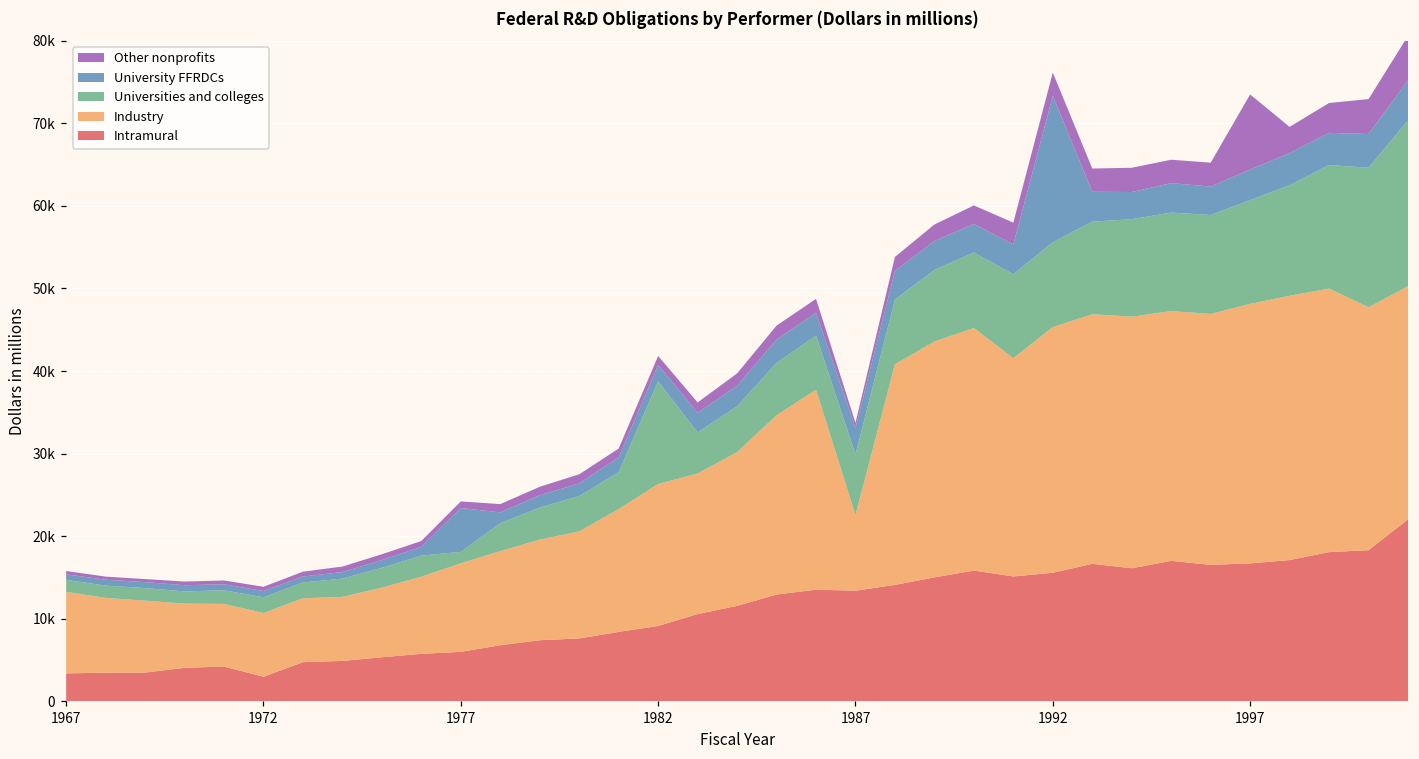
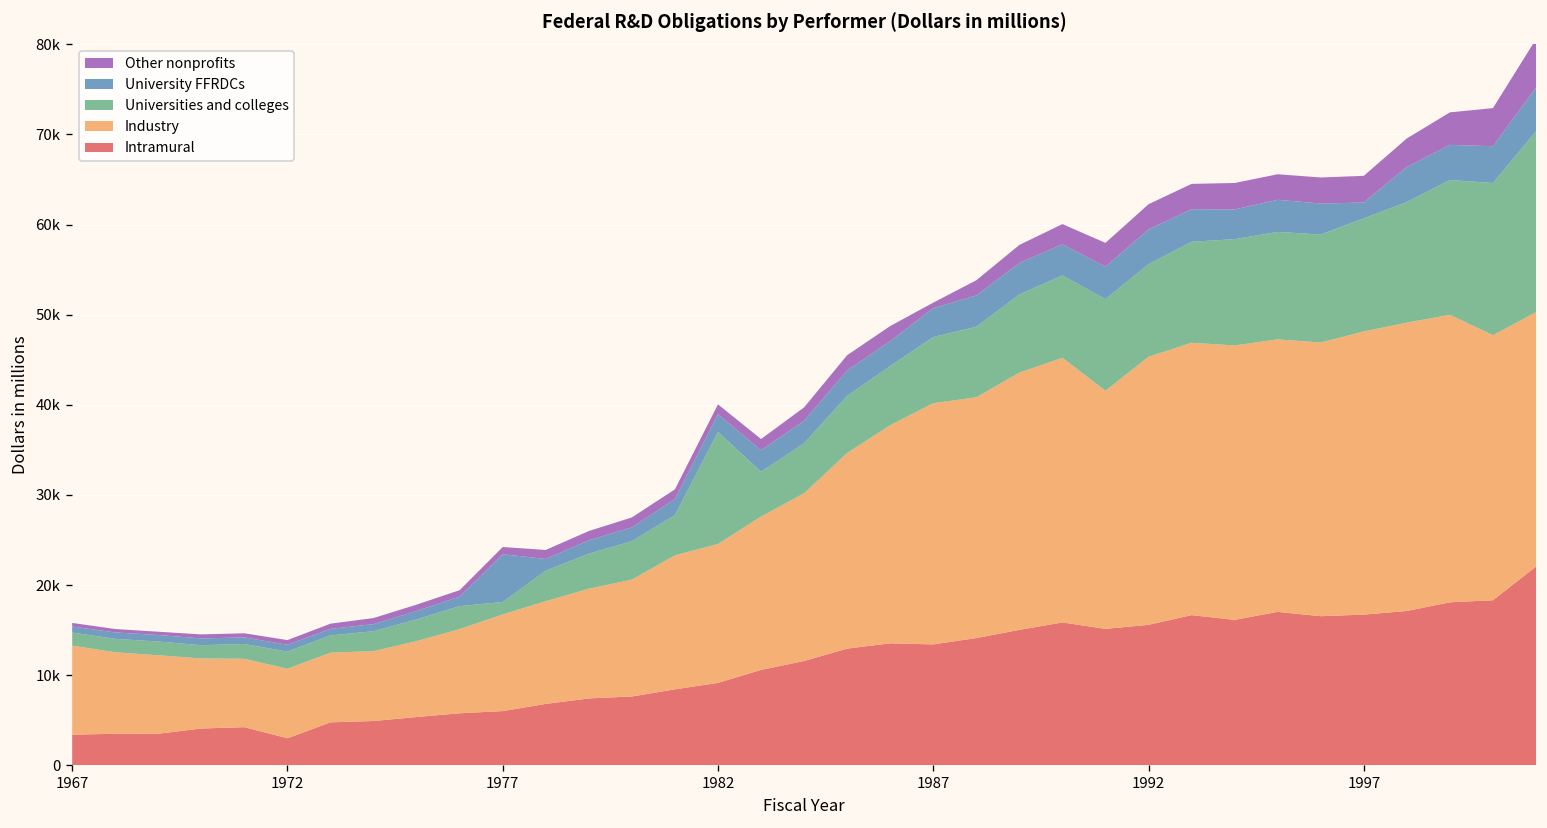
  {
    "Intramural": {
      "1967": 3000,
      "1972": 3000,
      "1977": 6000,
      "1982": 9000,
      "1987": 13000,
      "1992": 16000,
      "1997": 17000
    },
    "Industry": {
      "1967": 10000,
      "1972": 8000,
      "1977": 11000,
-     "1982": 17000,
-     "1987": 9000,
+     "1982": 15000,
+     "1987": 27000,
      "1992": 30000,
      "1997": 31000
    },
    "Universities and colleges": {
      "1967": 1000,
      "1972": 2000,
      "1977": 1000,
      "1982": 12000,
      "1987": 7000,
      "1992": 10000,
      "1997": 13000
    },
    "University FFRDCs": {
      "1967": 1000,
      "1972": 1000,
      "1977": 5000,
      "1982": 2000,
      "1987": 3000,
-     "1992": 18000,
-     "1997": 4000
+     "1992": 4000,
+     "1997": 2000
    },
    "Other nonprofits": {
      "1967": 0,
      "1972": 1000,
      "1977": 1000,
      "1982": 1000,
      "1987": 1000,
      "1992": 3000,
-     "1997": 9000
+     "1997": 3000
    }
  }
